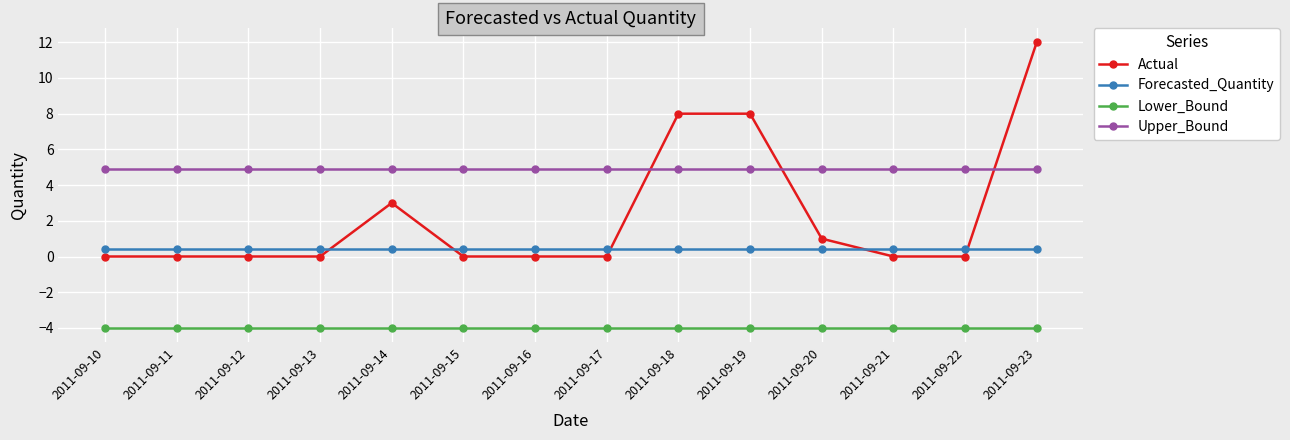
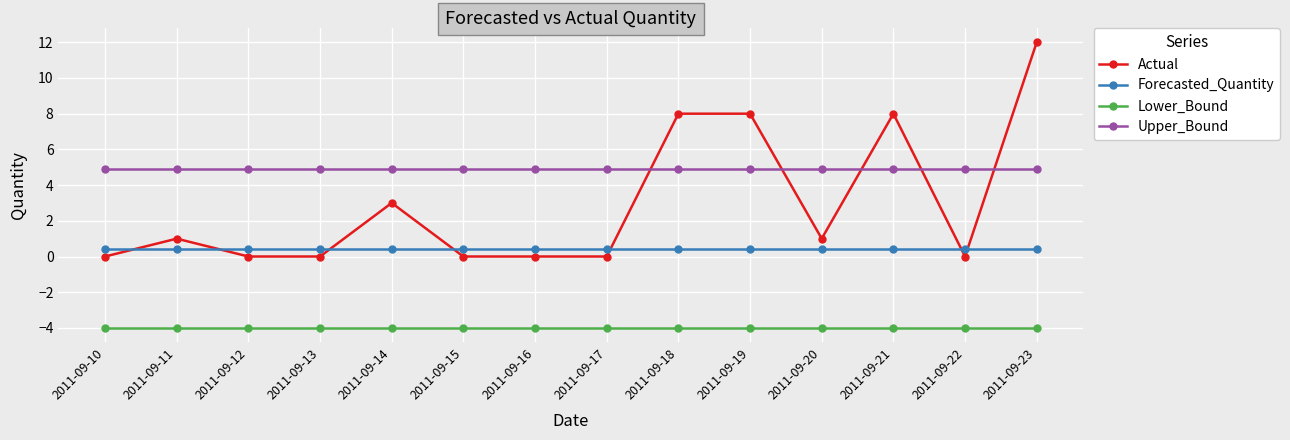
  {
    "Actual": {
      "2011-09-10": 0,
-     "2011-09-11": 0,
+     "2011-09-11": 1,
      "2011-09-12": 0,
      "2011-09-13": 0,
      "2011-09-14": 3,
      "2011-09-15": 0,
      "2011-09-16": 0,
      "2011-09-17": 0,
      "2011-09-18": 8,
      "2011-09-19": 8,
      "2011-09-20": 1,
-     "2011-09-21": 0,
+     "2011-09-21": 8,
      "2011-09-22": 0,
      "2011-09-23": 12
    },
    "Forecasted_Quantity": {
      "2011-09-10": 0.4,
      "2011-09-11": 0.4,
      "2011-09-12": 0.4,
      "2011-09-13": 0.4,
      "2011-09-14": 0.4,
      "2011-09-15": 0.4,
      "2011-09-16": 0.4,
      "2011-09-17": 0.4,
      "2011-09-18": 0.4,
      "2011-09-19": 0.4,
      "2011-09-20": 0.4,
      "2011-09-21": 0.4,
      "2011-09-22": 0.4,
      "2011-09-23": 0.4
    },
    "Lower_Bound": {
      "2011-09-10": -4,
      "2011-09-11": -4,
      "2011-09-12": -4,
      "2011-09-13": -4,
      "2011-09-14": -4,
      "2011-09-15": -4,
      "2011-09-16": -4,
      "2011-09-17": -4,
      "2011-09-18": -4,
      "2011-09-19": -4,
      "2011-09-20": -4,
      "2011-09-21": -4,
      "2011-09-22": -4,
      "2011-09-23": -4
    },
    "Upper_Bound": {
      "2011-09-10": 5,
      "2011-09-11": 5,
      "2011-09-12": 5,
      "2011-09-13": 5,
      "2011-09-14": 5,
      "2011-09-15": 5,
      "2011-09-16": 5,
      "2011-09-17": 5,
      "2011-09-18": 5,
      "2011-09-19": 5,
      "2011-09-20": 5,
      "2011-09-21": 5,
      "2011-09-22": 5,
      "2011-09-23": 5
    }
  }
